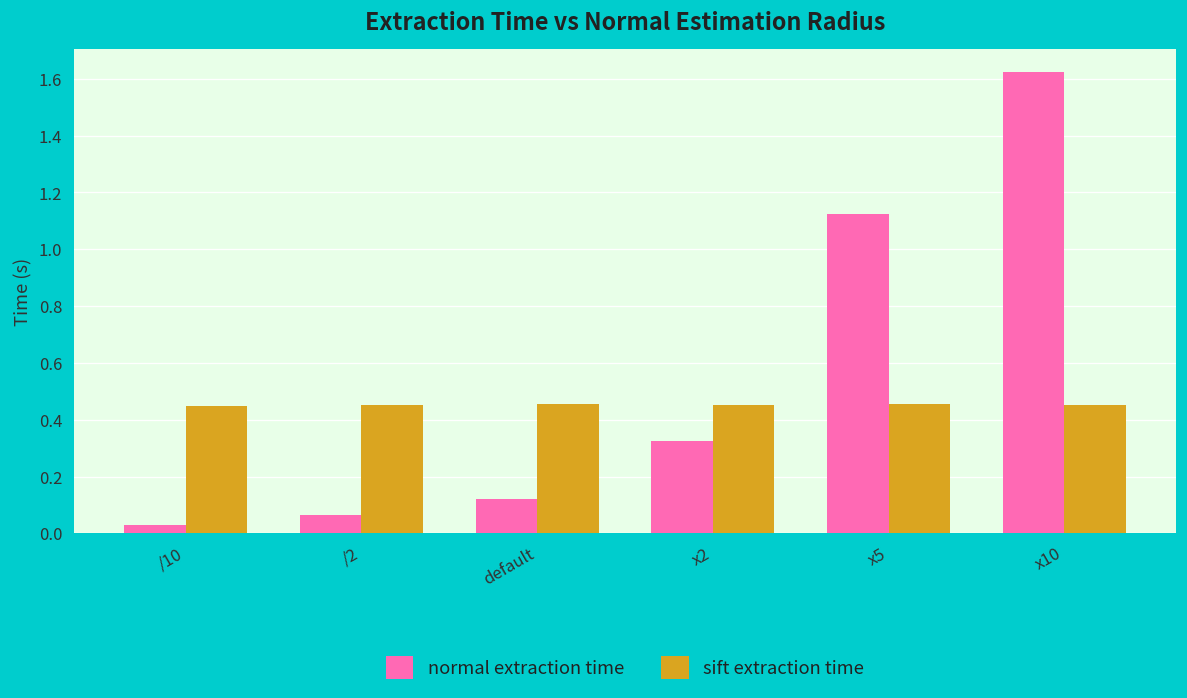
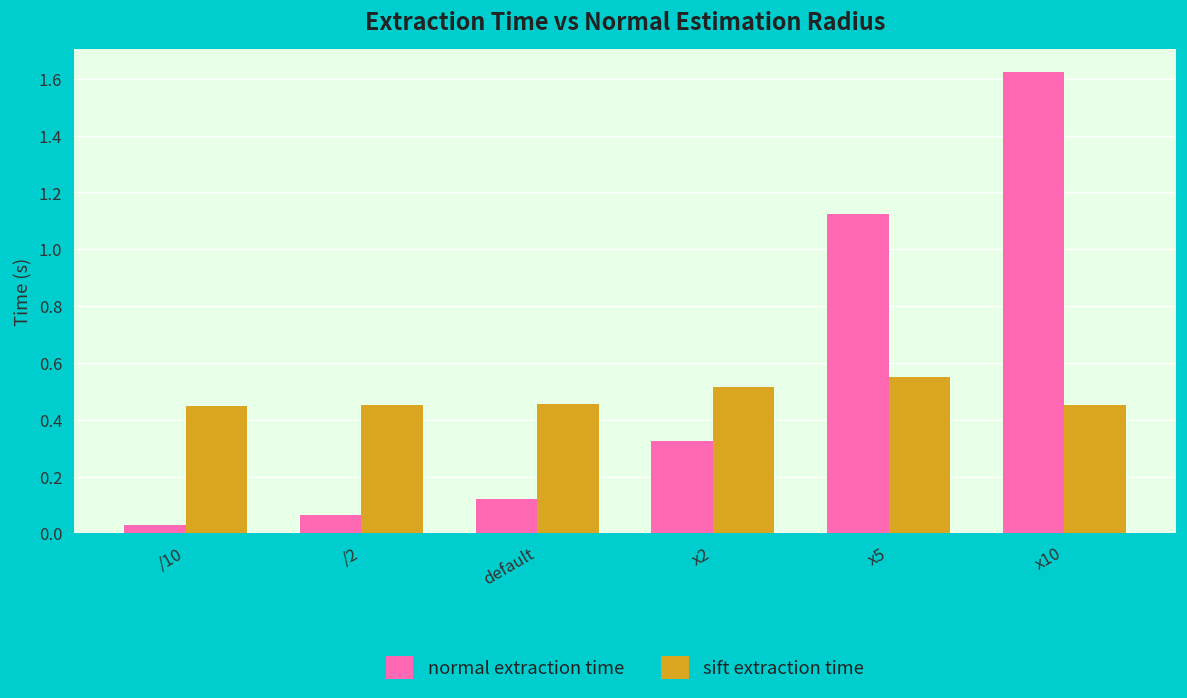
  {
    "normal extraction time": {
      "/10": 0.03,
      "/2": 0.07,
      "default": 0.12,
      "x2": 0.32,
      "x5": 1.13,
      "x10": 1.62
    },
    "sift extraction time": {
      "/10": 0.45,
      "/2": 0.45,
      "default": 0.45,
-     "x2": 0.45,
-     "x5": 0.45,
+     "x2": 0.51,
+     "x5": 0.55,
      "x10": 0.45
    }
  }
